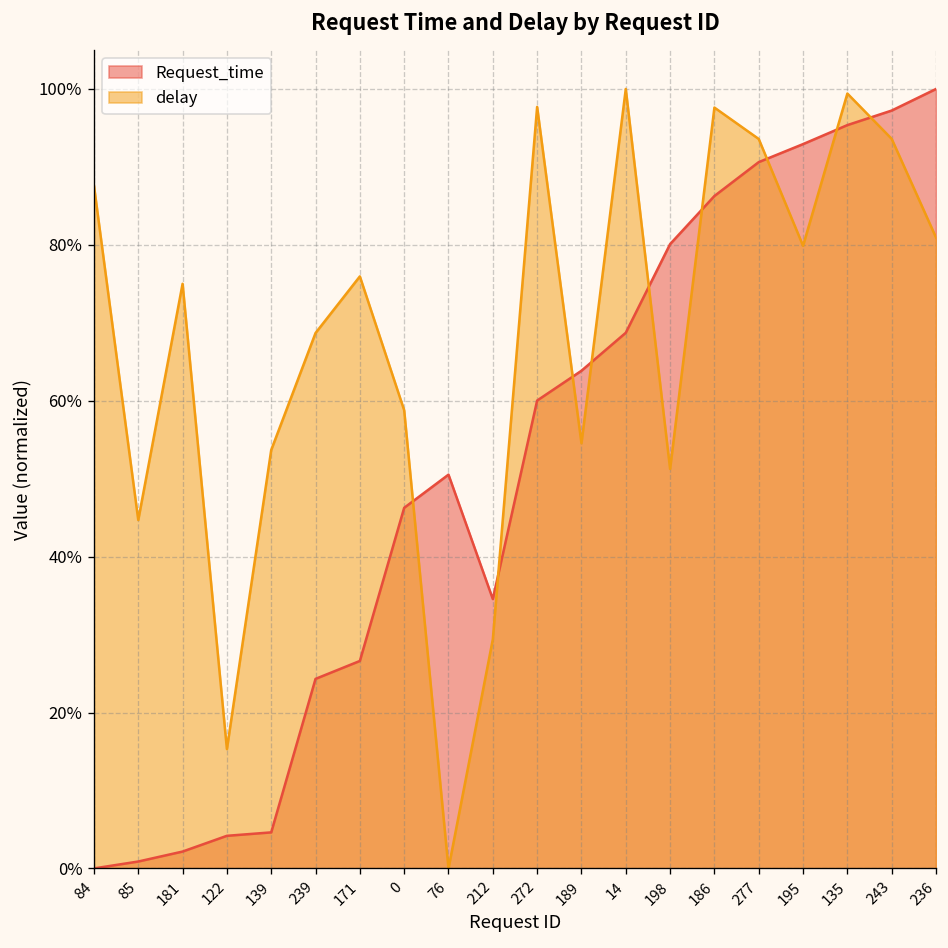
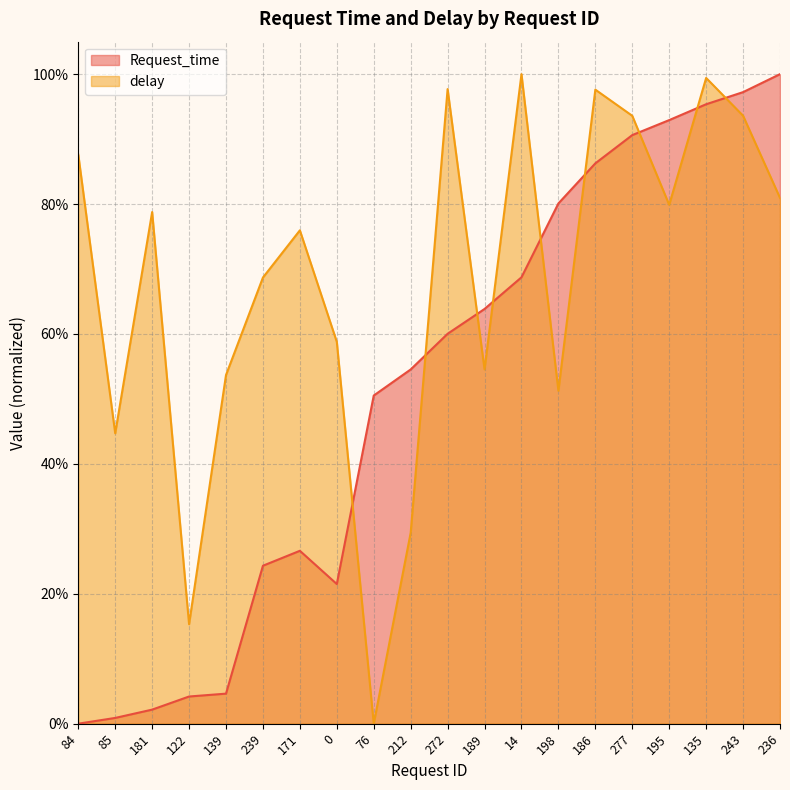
  {
    "Request_time": {
      "84": "0%",
      "85": "1%",
      "181": "2%",
      "122": "4%",
      "139": "5%",
      "239": "24%",
      "171": "27%",
-     "0": "46%",
+     "0": "21%",
      "76": "51%",
-     "212": "35%",
+     "212": "55%",
      "272": "60%",
      "189": "64%",
      "14": "69%",
      "198": "80%",
      "186": "86%",
      "277": "91%",
      "195": "93%",
      "135": "95%",
      "243": "97%",
      "236": "100%"
    },
    "delay": {
      "84": "88%",
      "85": "45%",
-     "181": "75%",
+     "181": "79%",
      "122": "15%",
      "139": "54%",
      "239": "69%",
      "171": "76%",
      "0": "59%",
      "76": "0%",
      "212": "29%",
      "272": "98%",
      "189": "55%",
      "14": "100%",
      "198": "51%",
      "186": "98%",
      "277": "94%",
      "195": "80%",
      "135": "99%",
      "243": "94%",
      "236": "81%"
    }
  }
